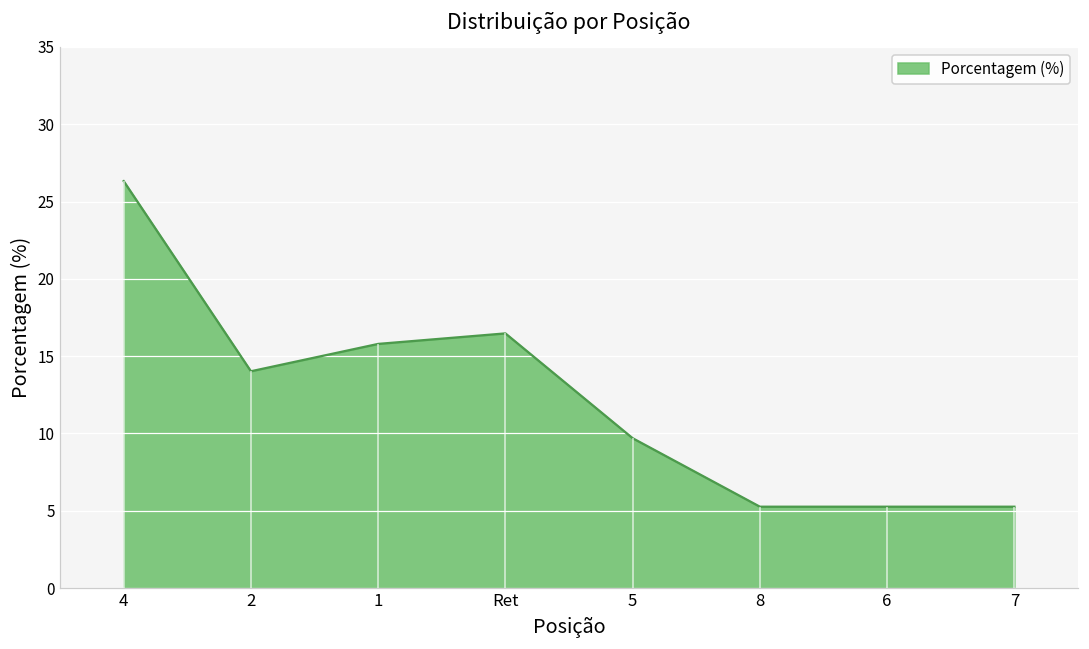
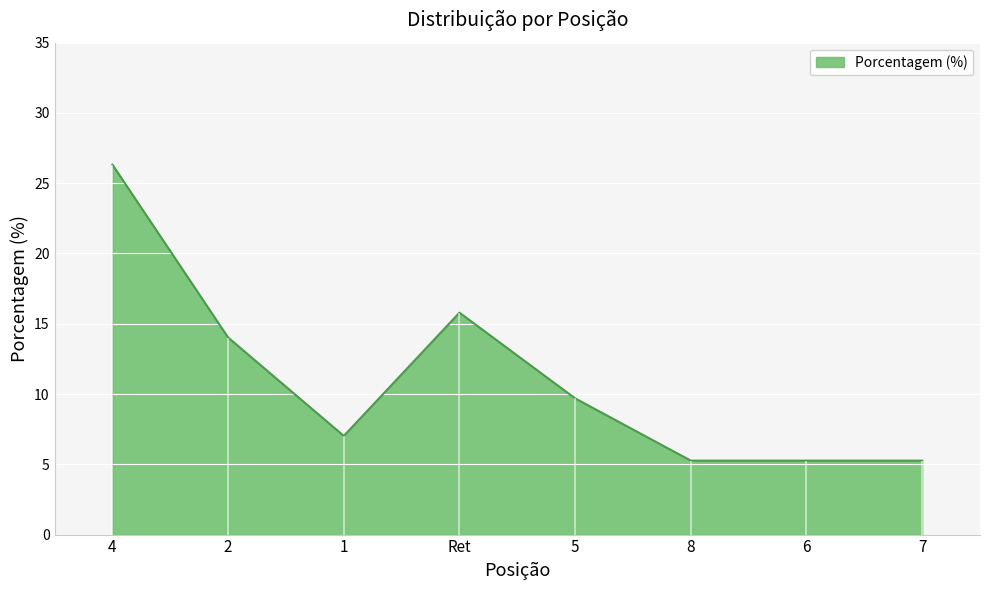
  {
    "4": 26.3,
    "2": 14.0,
-   "1": 15.8,
-   "Ret": 16.5,
+   "1": 7.0,
+   "Ret": 15.8,
    "5": 9.7,
    "8": 5.3,
    "6": 5.3,
    "7": 5.3
  }
